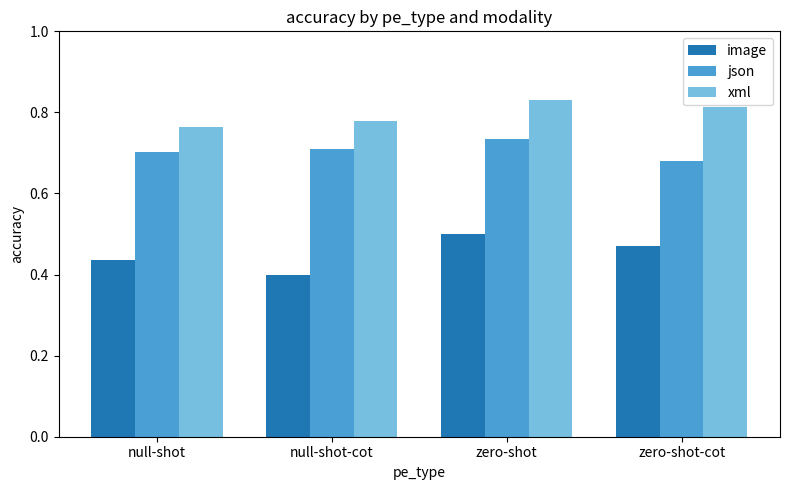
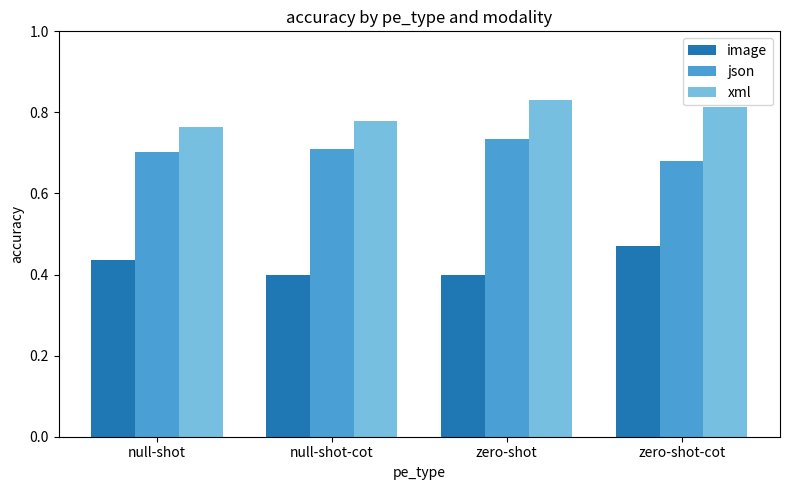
  {
    "image": {
      "null-shot": 0.44,
      "null-shot-cot": 0.4,
-     "zero-shot": 0.5,
+     "zero-shot": 0.4,
      "zero-shot-cot": 0.47
    }
  }
